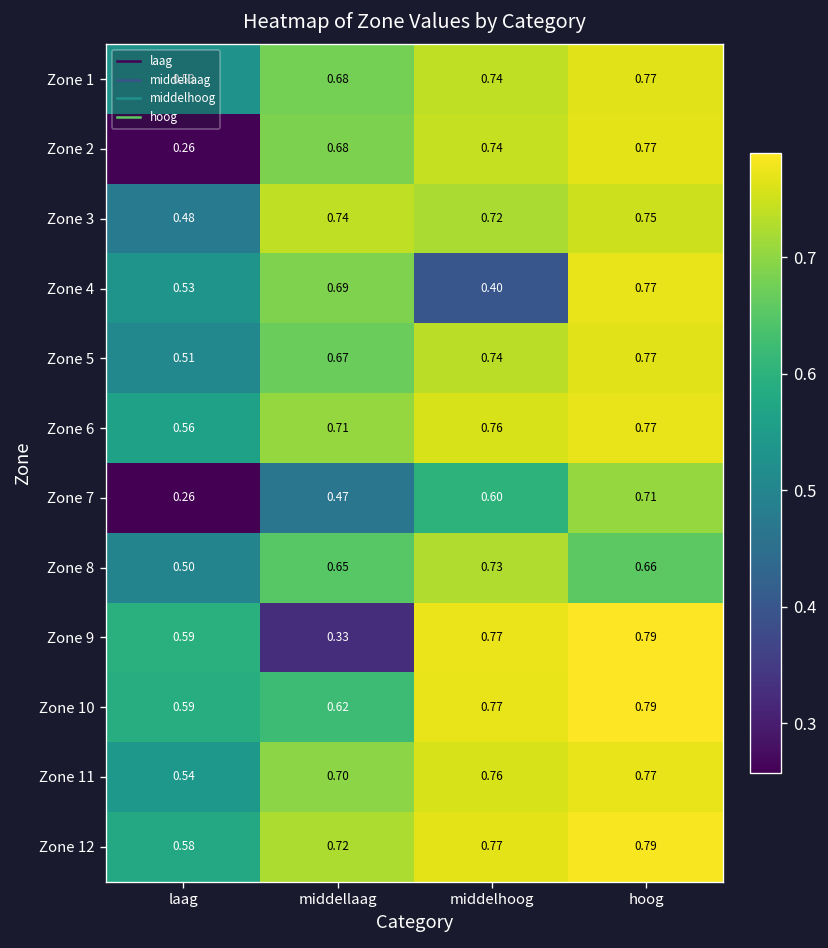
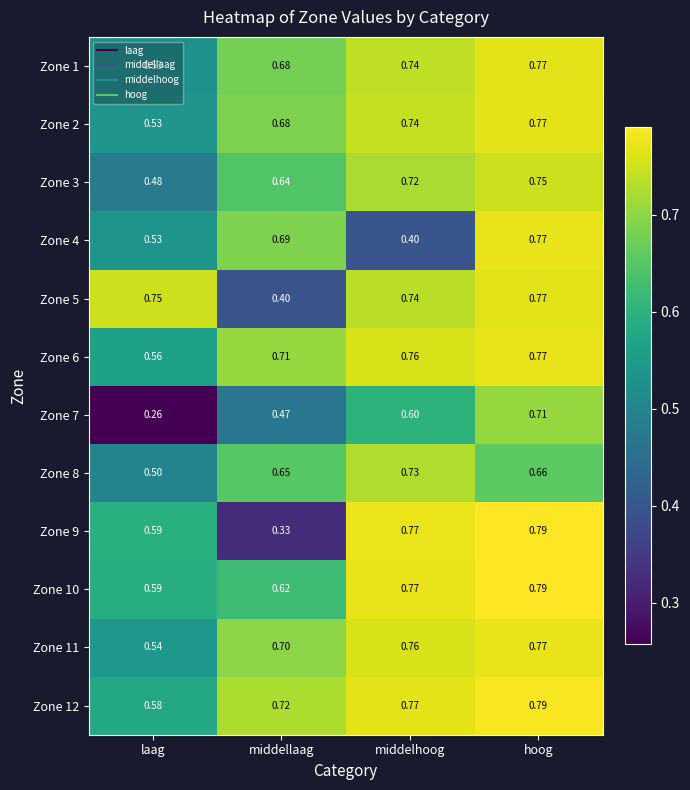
  {
    "Zone 1": {
      "middellaag": 0.68,
      "middelhoog": 0.74,
      "hoog": 0.77
    },
    "Zone 2": {
-     "laag": 0.26,
+     "laag": 0.53,
      "middellaag": 0.68,
      "middelhoog": 0.74,
      "hoog": 0.77
    },
    "Zone 3": {
      "laag": 0.48,
-     "middellaag": 0.74,
+     "middellaag": 0.64,
      "middelhoog": 0.72,
      "hoog": 0.75
    },
    "Zone 4": {
      "laag": 0.53,
      "middellaag": 0.69,
      "middelhoog": 0.40,
      "hoog": 0.77
    },
    "Zone 5": {
-     "laag": 0.51,
-     "middellaag": 0.67,
+     "laag": 0.75,
+     "middellaag": 0.40,
      "middelhoog": 0.74,
      "hoog": 0.77
    },
    "Zone 6": {
      "laag": 0.56,
      "middellaag": 0.71,
      "middelhoog": 0.76,
      "hoog": 0.77
    },
    "Zone 7": {
      "laag": 0.26,
      "middellaag": 0.47,
      "middelhoog": 0.60,
      "hoog": 0.71
    },
    "Zone 8": {
      "laag": 0.50,
      "middellaag": 0.65,
      "middelhoog": 0.73,
      "hoog": 0.66
    },
    "Zone 9": {
      "laag": 0.59,
      "middellaag": 0.33,
      "middelhoog": 0.77,
      "hoog": 0.79
    },
    "Zone 10": {
      "laag": 0.59,
      "middellaag": 0.62,
      "middelhoog": 0.77,
      "hoog": 0.79
    },
    "Zone 11": {
      "laag": 0.54,
      "middellaag": 0.70,
      "middelhoog": 0.76,
      "hoog": 0.77
    },
    "Zone 12": {
      "laag": 0.58,
      "middellaag": 0.72,
      "middelhoog": 0.77,
      "hoog": 0.79
    }
  }
